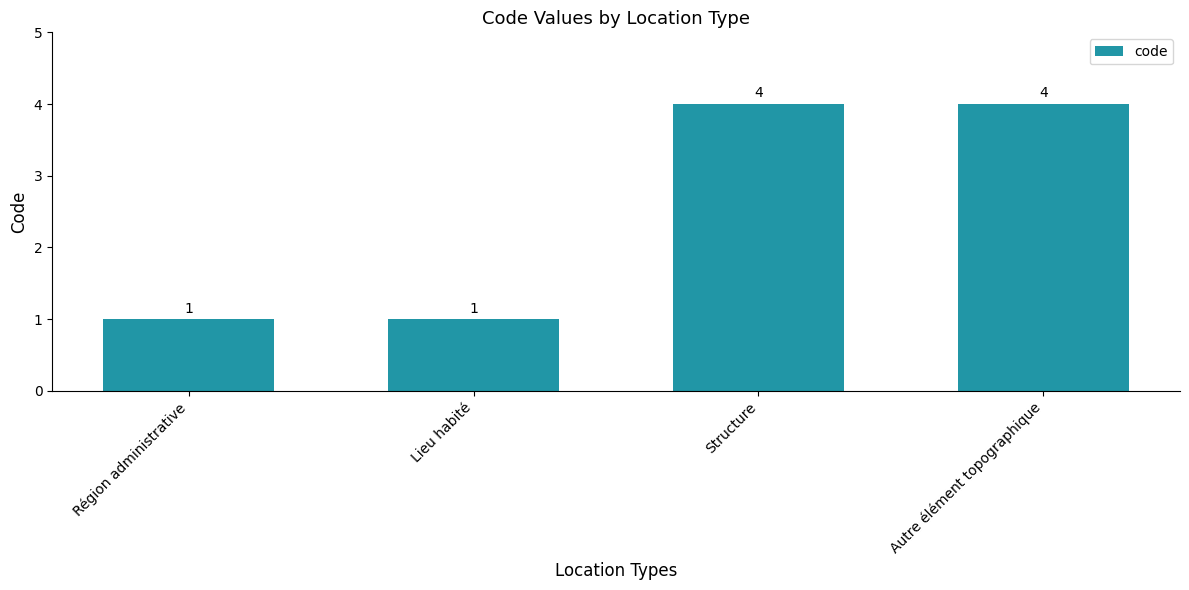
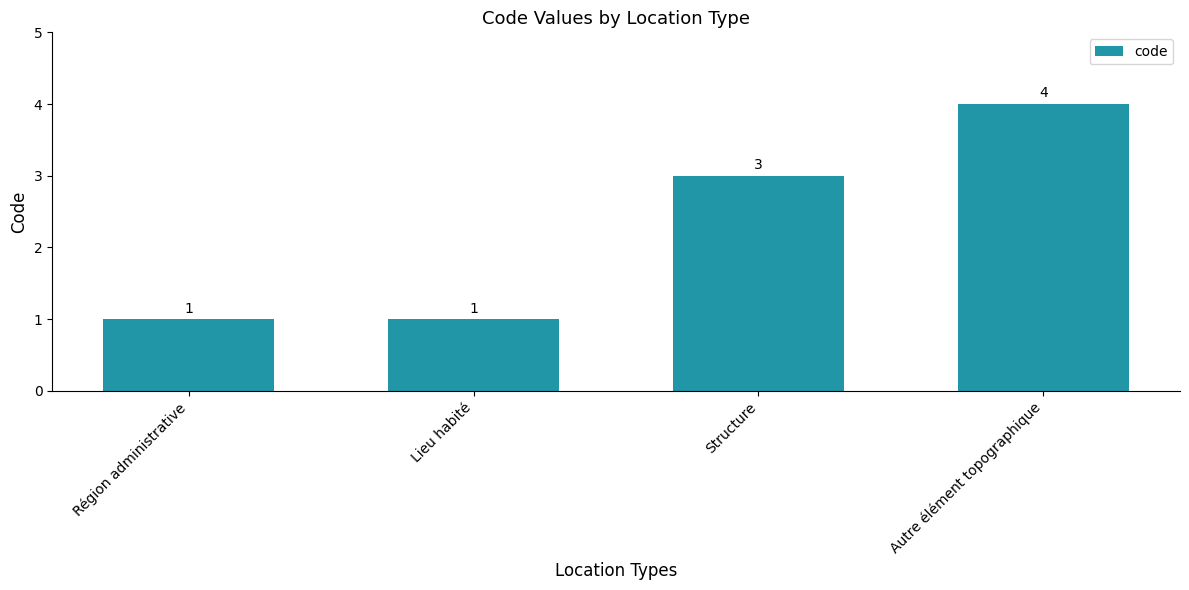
  {
    "Région administrative": 1,
    "Lieu habité": 1,
-   "Structure": 4,
+   "Structure": 3,
    "Autre élément topographique": 4
  }
